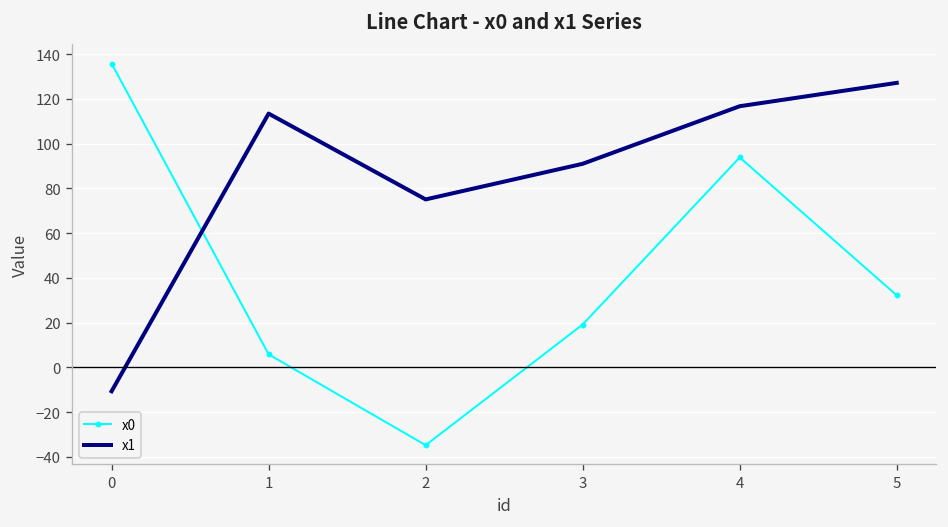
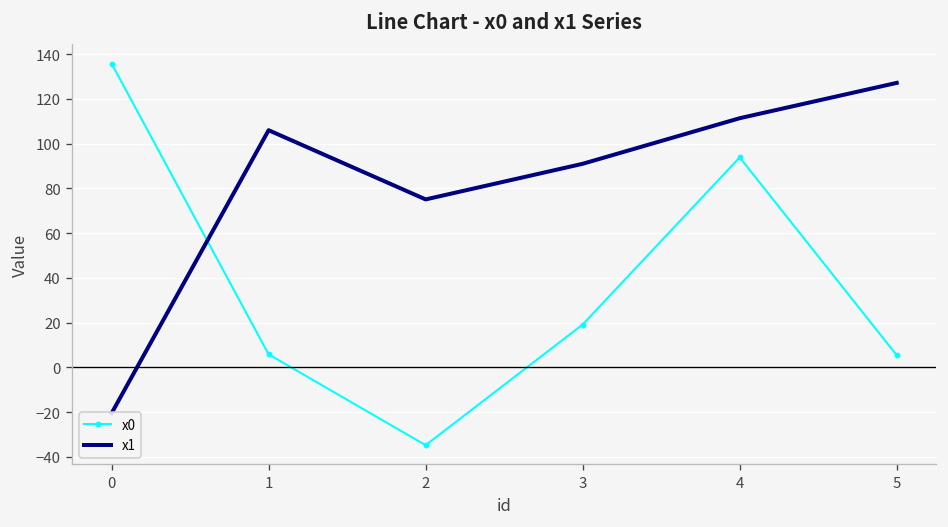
  {
    "x0": {
      "0": 136,
      "1": 6,
      "2": -35,
      "3": 19,
      "4": 94,
-     "5": 32
+     "5": 5
    },
    "x1": {
-     "0": -11,
-     "1": 113,
+     "0": -21,
+     "1": 106,
      "2": 75,
      "3": 91,
-     "4": 117,
+     "4": 111,
      "5": 127
    }
  }
